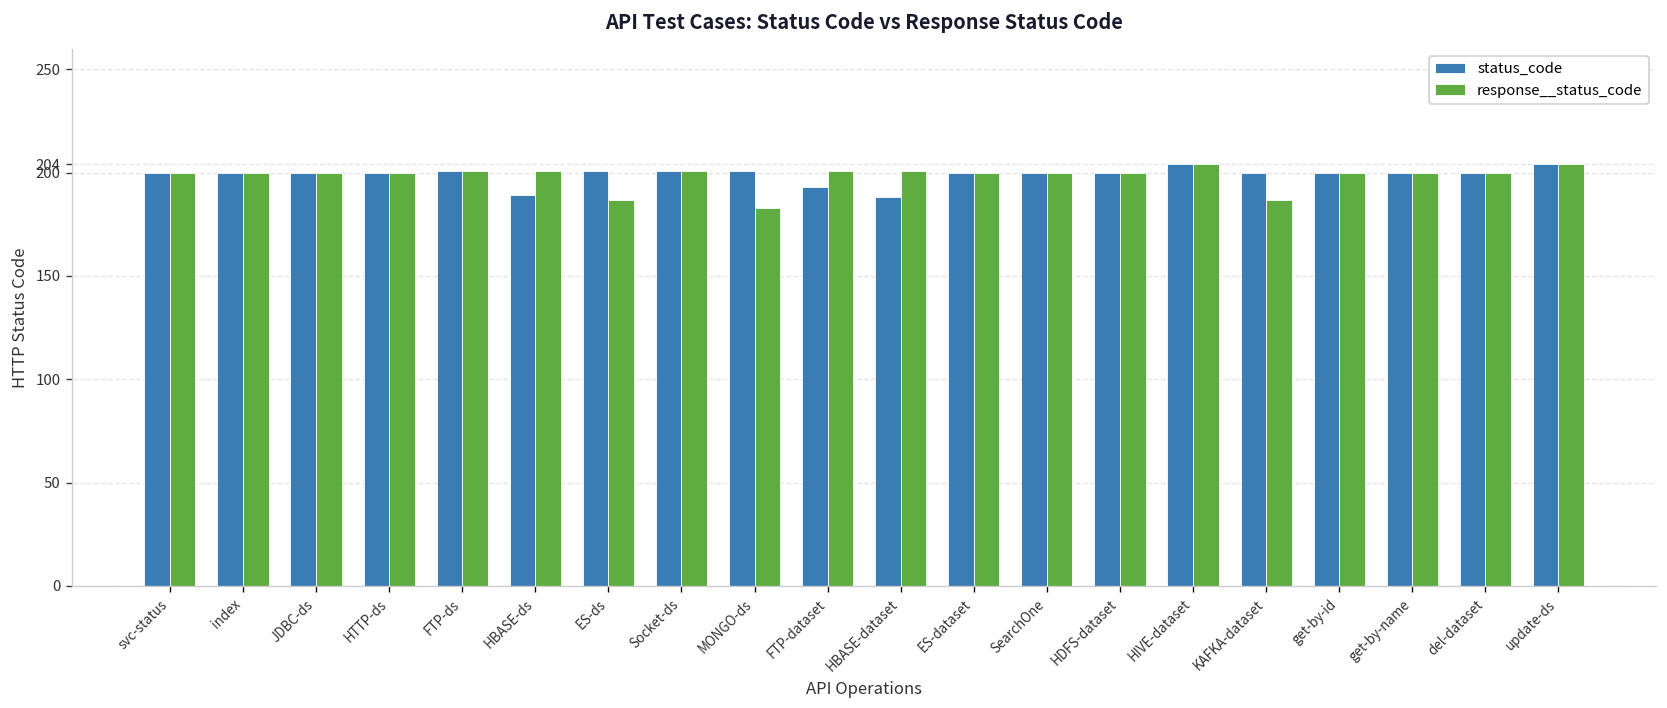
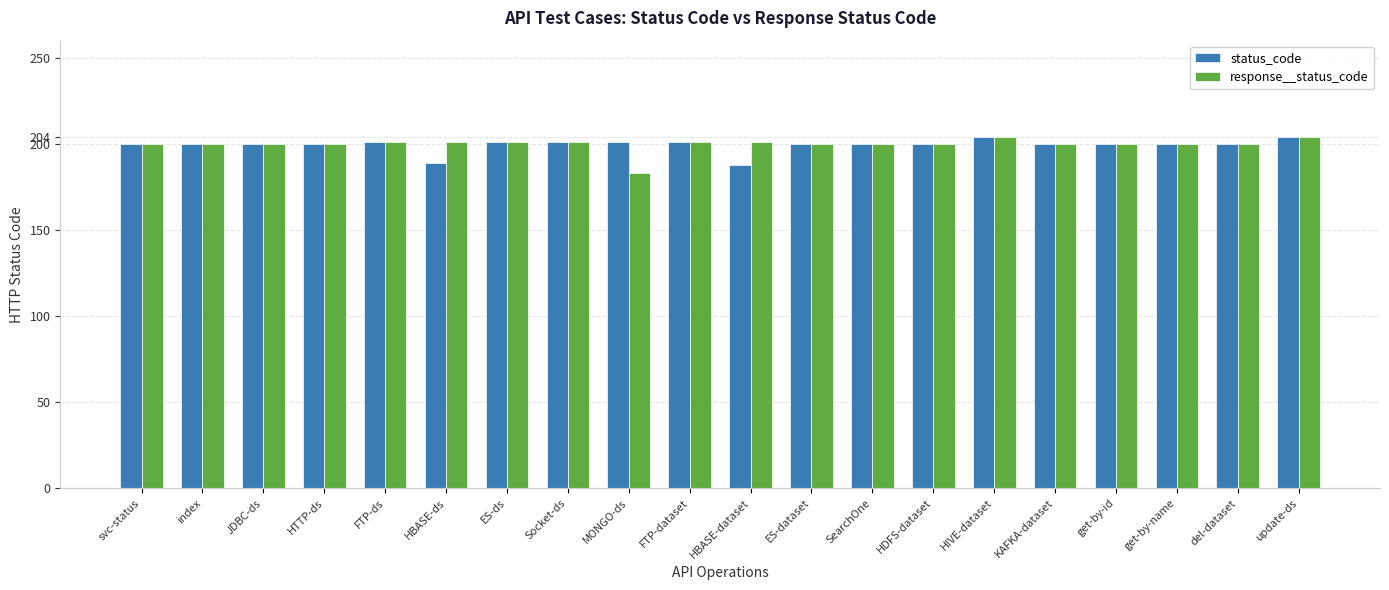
  {
    "status_code": {
      "svc-status": 200,
      "index": 200,
      "JDBC-ds": 200,
      "HTTP-ds": 200,
      "FTP-ds": 201,
      "HBASE-ds": 189,
      "ES-ds": 201,
      "Socket-ds": 201,
      "MONGO-ds": 201,
-     "FTP-dataset": 193,
+     "FTP-dataset": 201,
      "HBASE-dataset": 188,
      "ES-dataset": 200,
      "SearchOne": 200,
      "HDFS-dataset": 200,
      "HIVE-dataset": 204,
      "KAFKA-dataset": 200,
      "get-by-id": 200,
      "get-by-name": 200,
      "del-dataset": 200,
      "update-ds": 204
    },
    "response__status_code": {
      "svc-status": 200,
      "index": 200,
      "JDBC-ds": 200,
      "HTTP-ds": 200,
      "FTP-ds": 201,
      "HBASE-ds": 201,
-     "ES-ds": 187,
+     "ES-ds": 201,
      "Socket-ds": 201,
      "MONGO-ds": 183,
      "FTP-dataset": 201,
      "HBASE-dataset": 201,
      "ES-dataset": 200,
      "SearchOne": 200,
      "HDFS-dataset": 200,
      "HIVE-dataset": 204,
-     "KAFKA-dataset": 187,
+     "KAFKA-dataset": 200,
      "get-by-id": 200,
      "get-by-name": 200,
      "del-dataset": 200,
      "update-ds": 204
    }
  }
